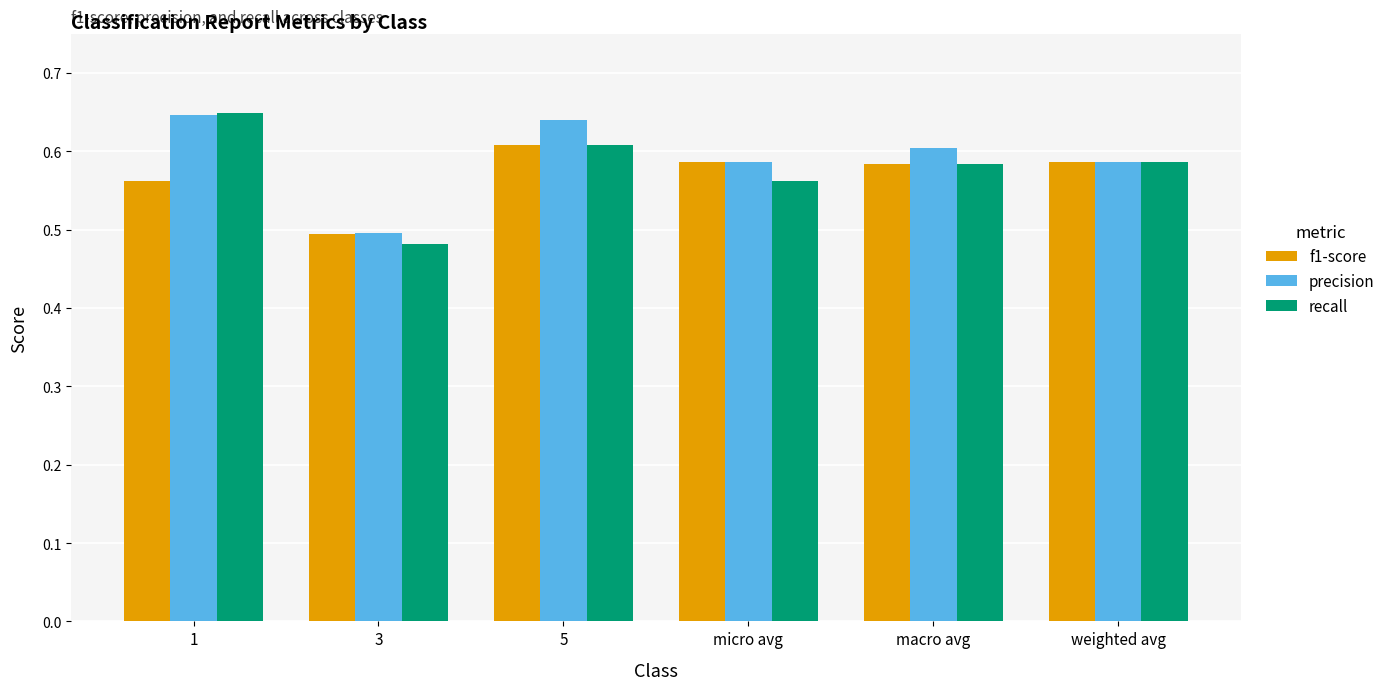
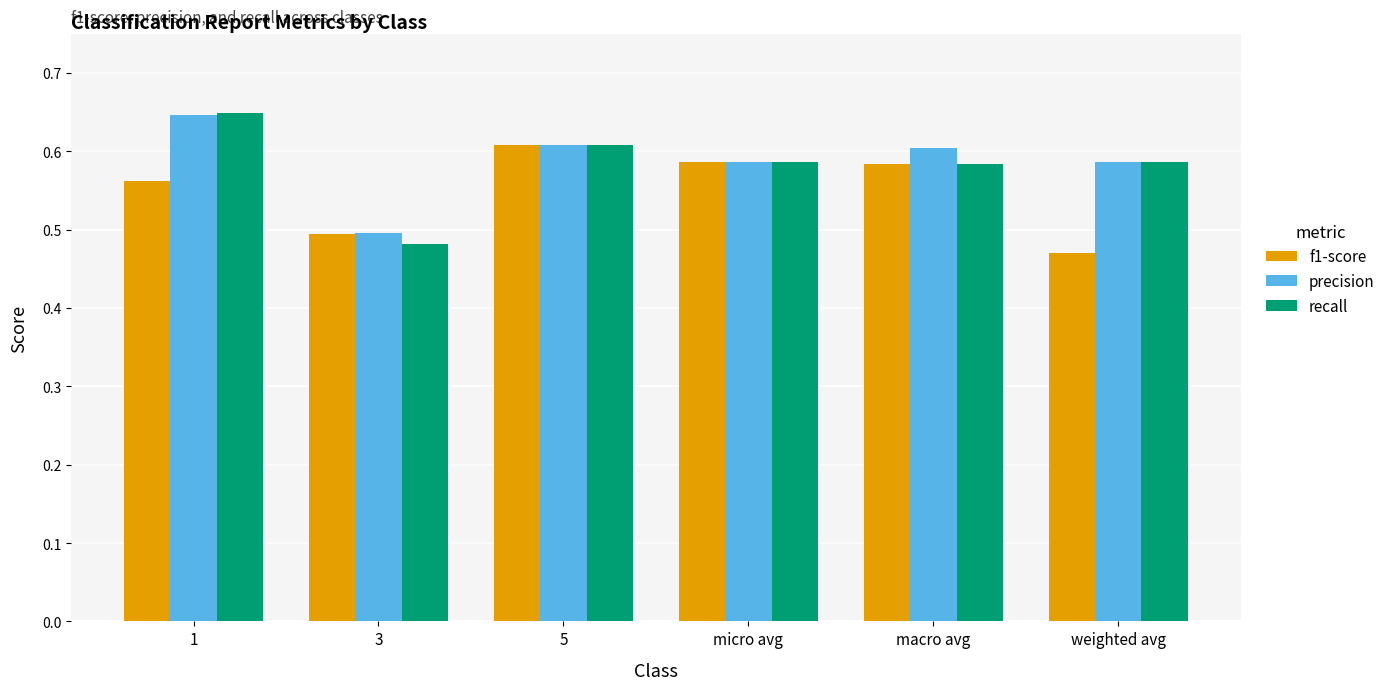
  {
    "f1-score": {
      "1": 0.56,
      "3": 0.49,
      "5": 0.61,
      "micro avg": 0.59,
      "macro avg": 0.58,
-     "weighted avg": 0.59
+     "weighted avg": 0.47
    },
    "precision": {
      "1": 0.65,
      "3": 0.50,
-     "5": 0.64,
+     "5": 0.61,
      "micro avg": 0.59,
      "macro avg": 0.60,
      "weighted avg": 0.59
    },
    "recall": {
      "1": 0.65,
      "3": 0.48,
      "5": 0.61,
-     "micro avg": 0.56,
+     "micro avg": 0.59,
      "macro avg": 0.58,
      "weighted avg": 0.59
    }
  }
